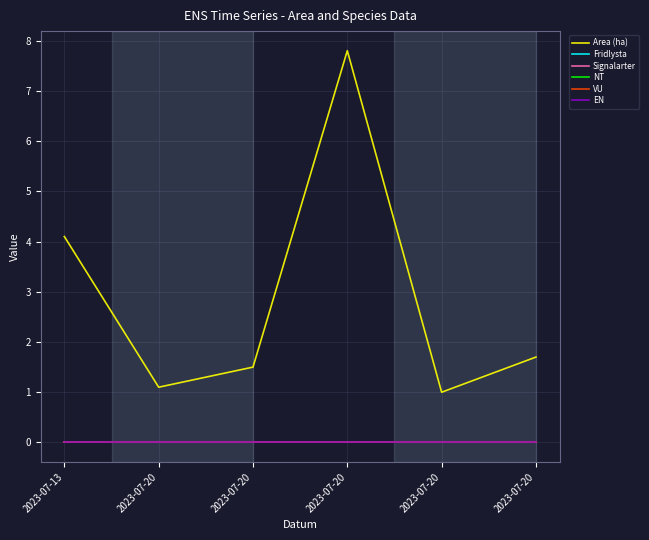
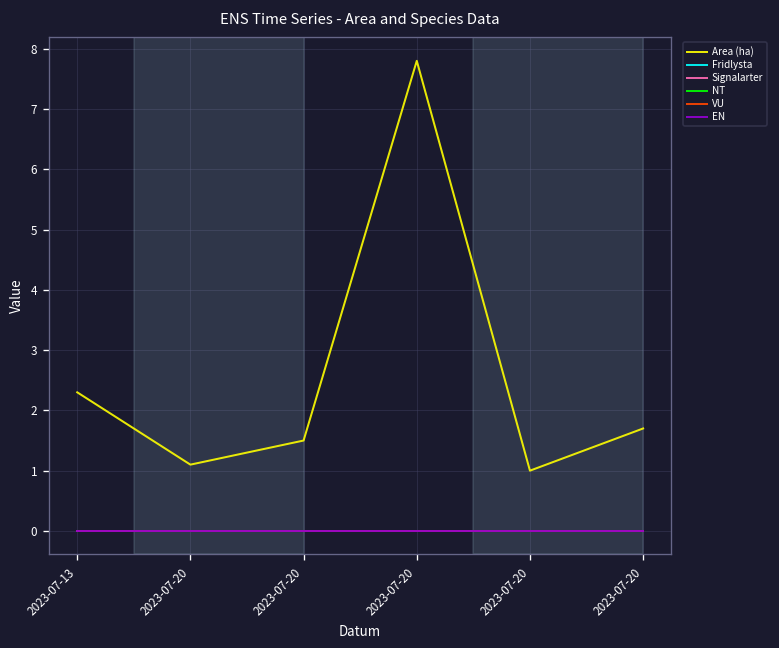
  {
    "Area (ha)": {
-     "2023-07-13": 4.1
+     "2023-07-13": 2.3
    },
    "EN": {
      "2023-07-13": 0.0
    }
  }
